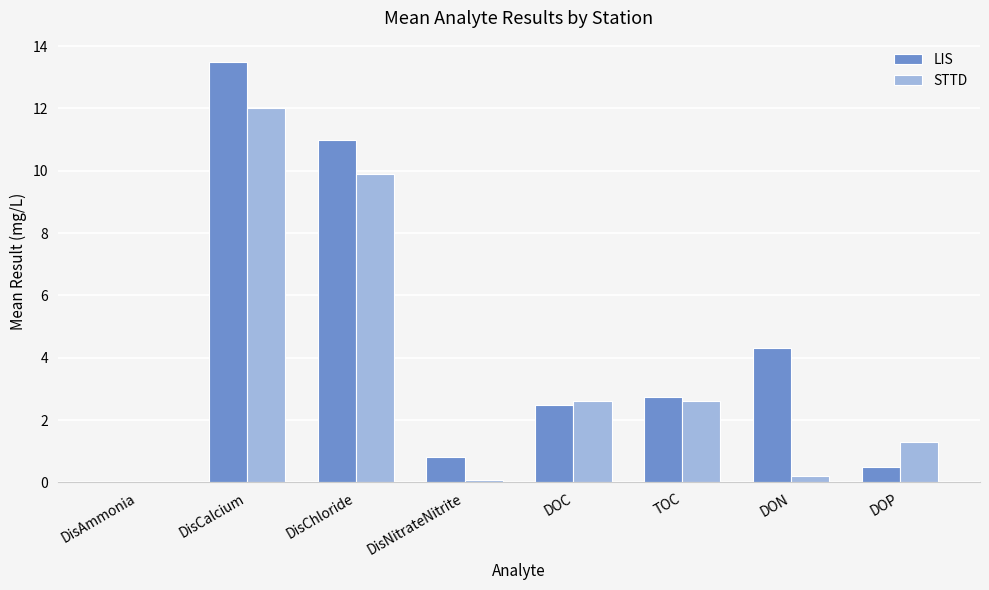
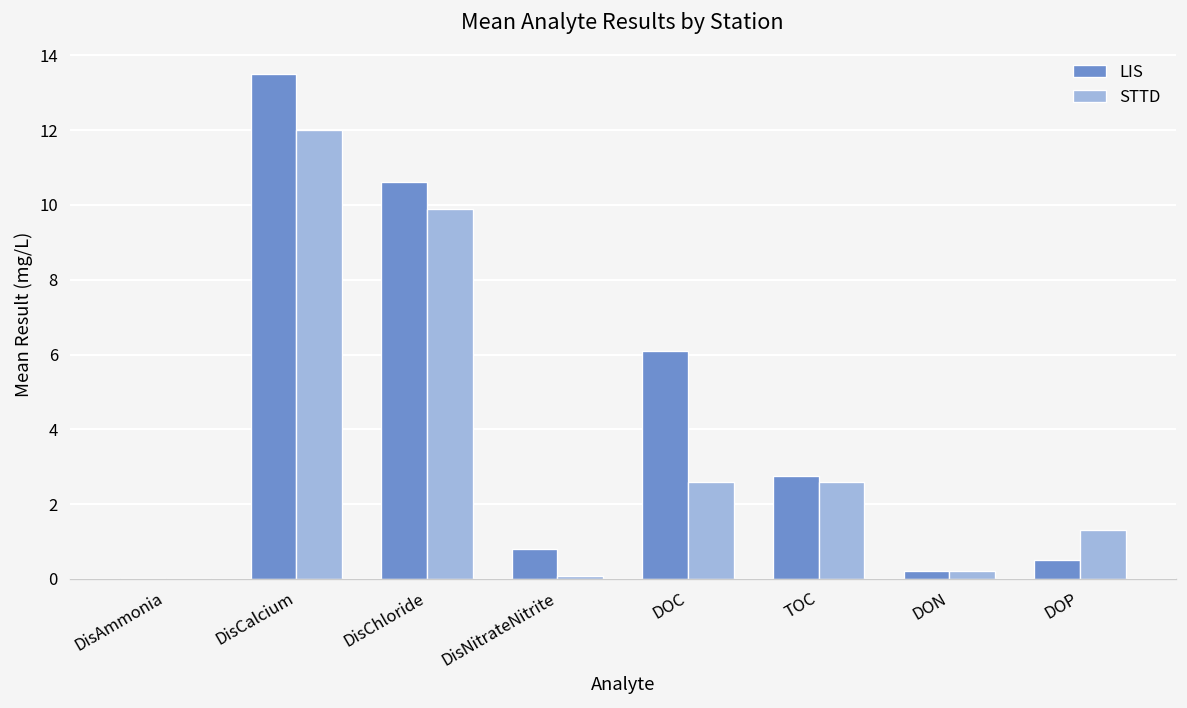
  {
    "LIS": {
      "DisCalcium": 13.5,
-     "DisChloride": 11.0,
+     "DisChloride": 10.6,
      "DisNitrateNitrite": 0.8,
-     "DOC": 2.5,
+     "DOC": 6.1,
      "TOC": 2.8,
-     "DON": 4.3,
+     "DON": 0.2,
      "DOP": 0.5
    },
    "STTD": {
      "DisCalcium": 12.0,
      "DisChloride": 9.9,
      "DOC": 2.6,
      "TOC": 2.6,
      "DON": 0.2,
      "DOP": 1.3
    }
  }
